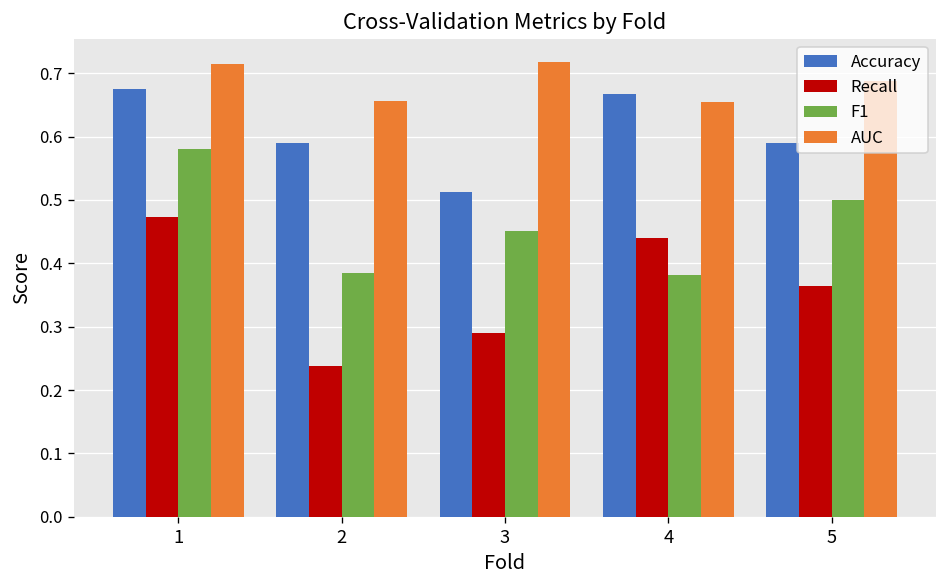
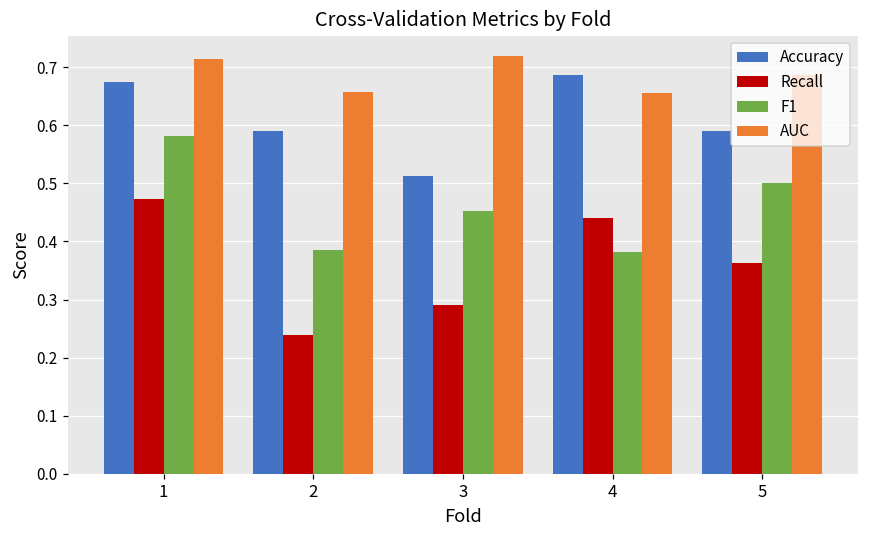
  {
    "Accuracy": {
      "1": 0.68,
      "2": 0.59,
      "3": 0.51,
-     "4": 0.67,
+     "4": 0.69,
      "5": 0.59
    },
    "Recall": {
      "1": 0.47,
      "2": 0.24,
      "3": 0.29,
      "4": 0.44,
      "5": 0.36
    },
    "F1": {
      "1": 0.58,
      "2": 0.38,
      "3": 0.45,
      "4": 0.38,
      "5": 0.50
    },
    "AUC": {
      "1": 0.71,
      "2": 0.66,
      "3": 0.72,
      "4": 0.65
    }
  }
